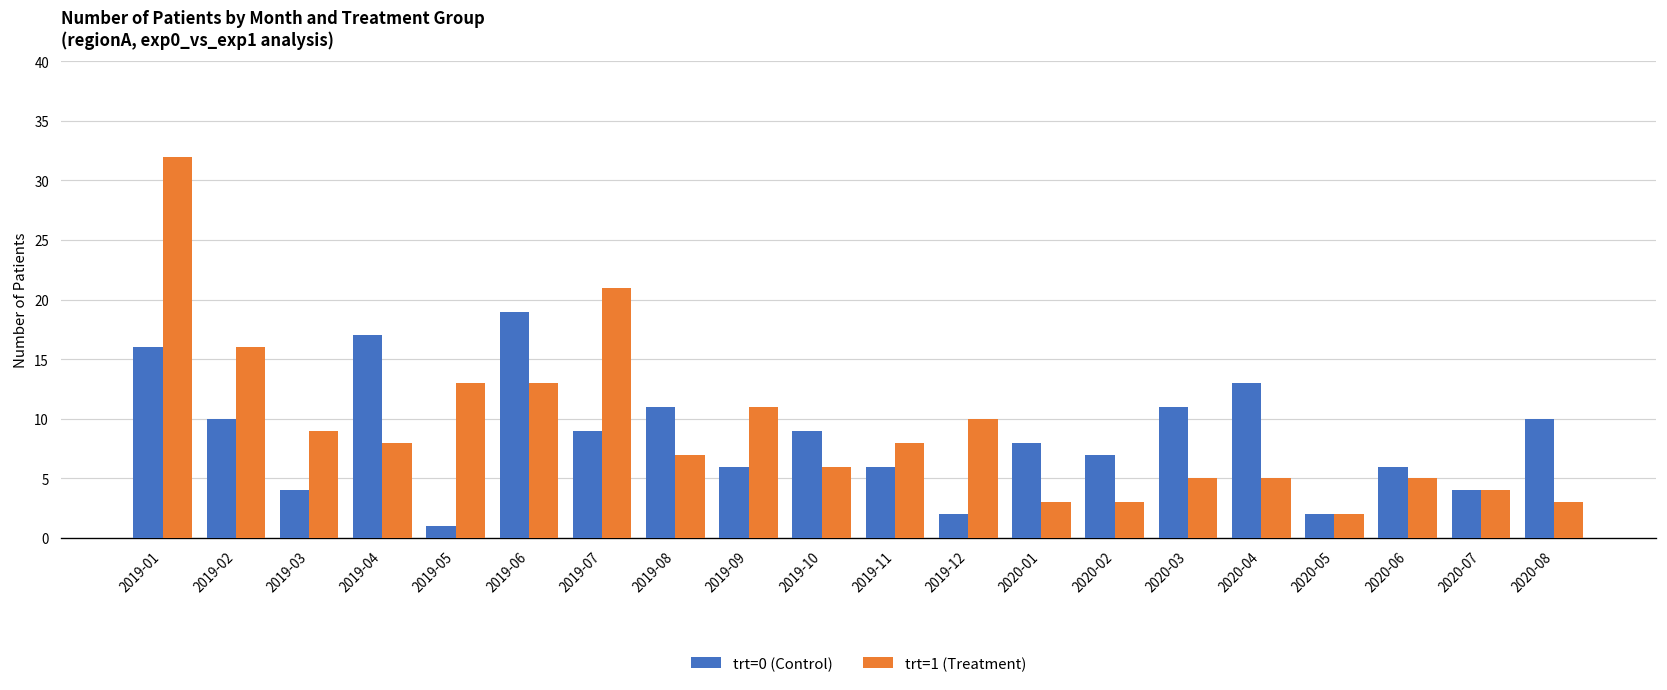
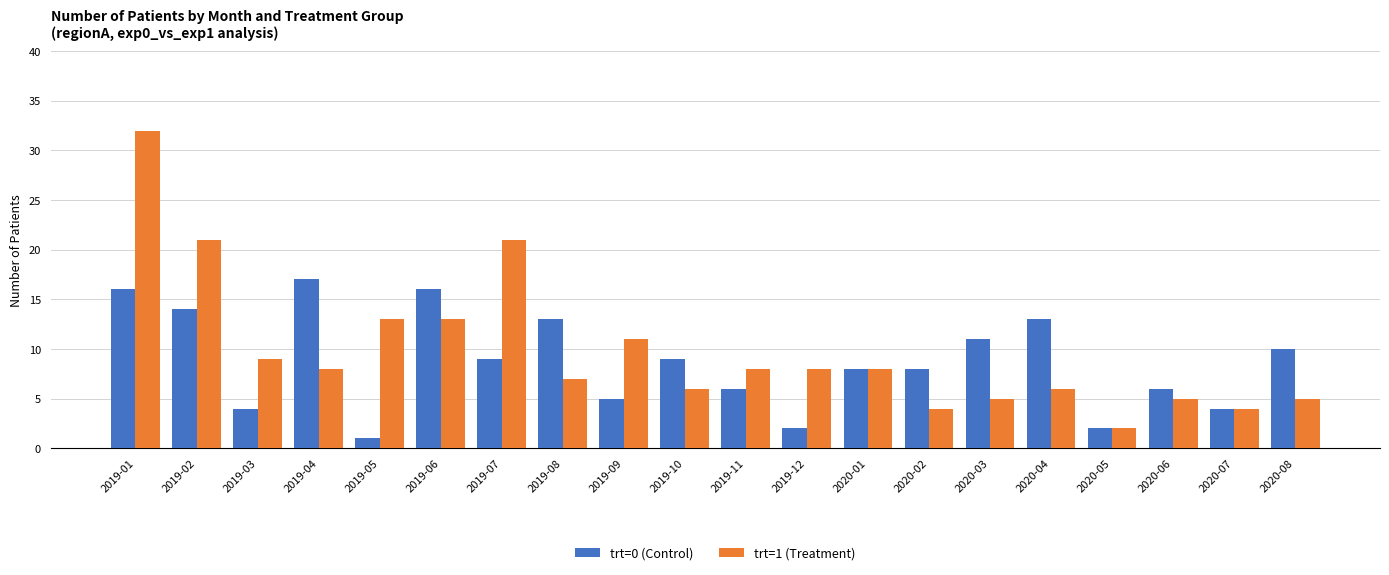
  {
    "trt=0 (Control)": {
      "2019-01": 16,
-     "2019-02": 10,
+     "2019-02": 14,
      "2019-03": 4,
      "2019-04": 17,
      "2019-05": 1,
-     "2019-06": 19,
+     "2019-06": 16,
      "2019-07": 9,
-     "2019-08": 11,
-     "2019-09": 6,
+     "2019-08": 13,
+     "2019-09": 5,
      "2019-10": 9,
      "2019-11": 6,
      "2019-12": 2,
      "2020-01": 8,
-     "2020-02": 7,
+     "2020-02": 8,
      "2020-03": 11,
      "2020-04": 13,
      "2020-05": 2,
      "2020-06": 6,
      "2020-07": 4,
      "2020-08": 10
    },
    "trt=1 (Treatment)": {
      "2019-01": 32,
-     "2019-02": 16,
+     "2019-02": 21,
      "2019-03": 9,
      "2019-04": 8,
      "2019-05": 13,
      "2019-06": 13,
      "2019-07": 21,
      "2019-08": 7,
      "2019-09": 11,
      "2019-10": 6,
      "2019-11": 8,
-     "2019-12": 10,
-     "2020-01": 3,
-     "2020-02": 3,
+     "2019-12": 8,
+     "2020-01": 8,
+     "2020-02": 4,
      "2020-03": 5,
-     "2020-04": 5,
+     "2020-04": 6,
      "2020-05": 2,
      "2020-06": 5,
      "2020-07": 4,
-     "2020-08": 3
+     "2020-08": 5
    }
  }
